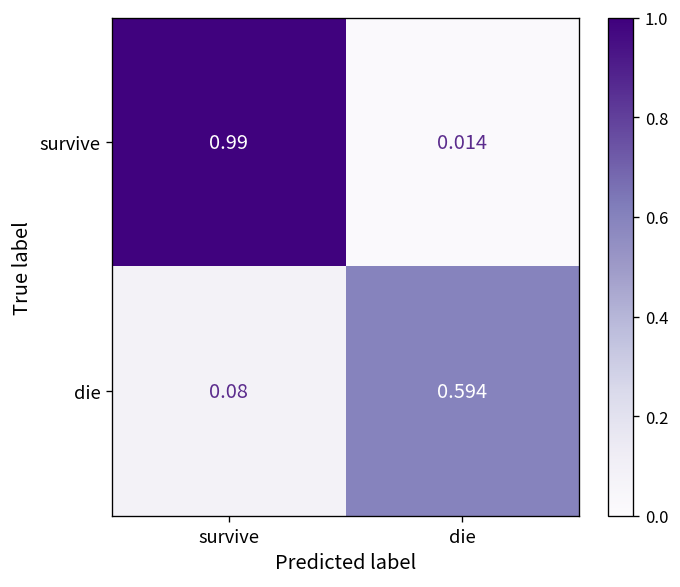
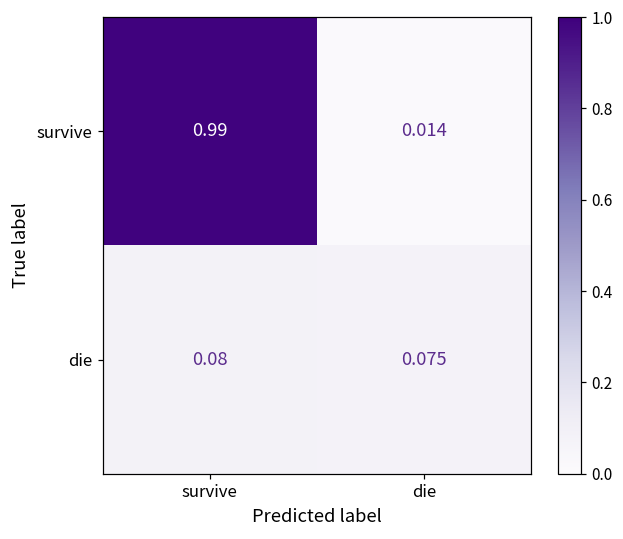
  {
    "survive": {
      "survive": 0.99,
      "die": 0.014
    },
    "die": {
      "survive": 0.08,
-     "die": 0.594
+     "die": 0.075
    }
  }
